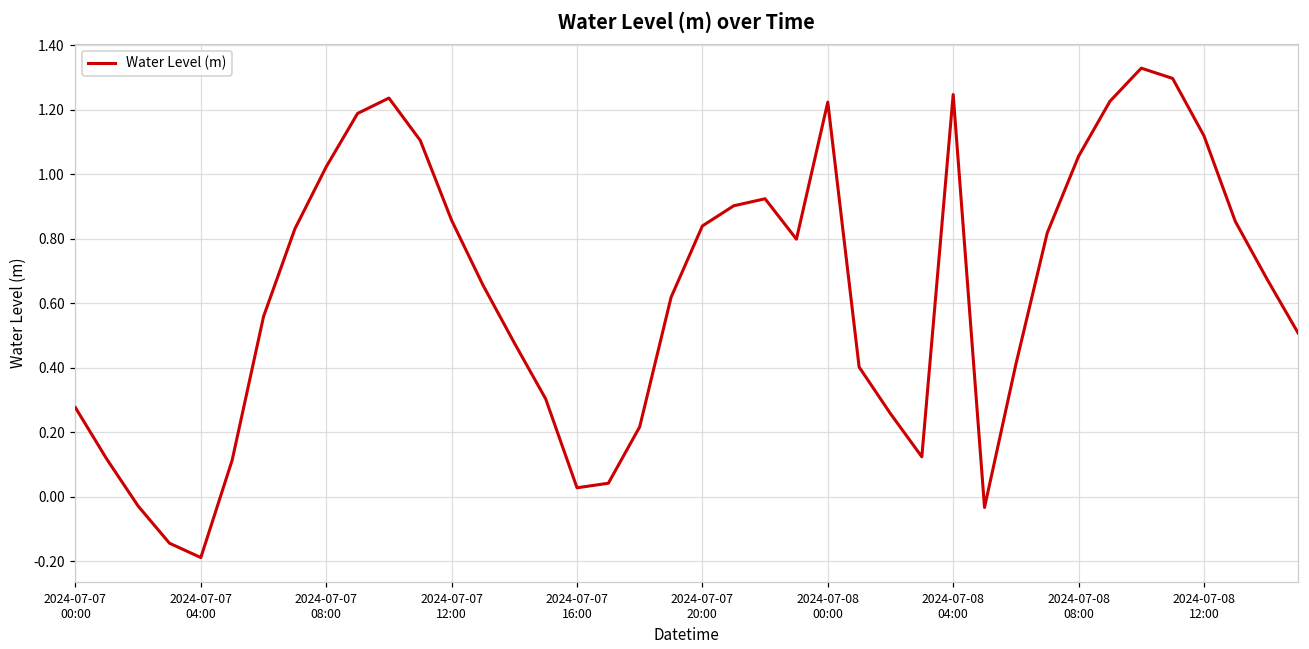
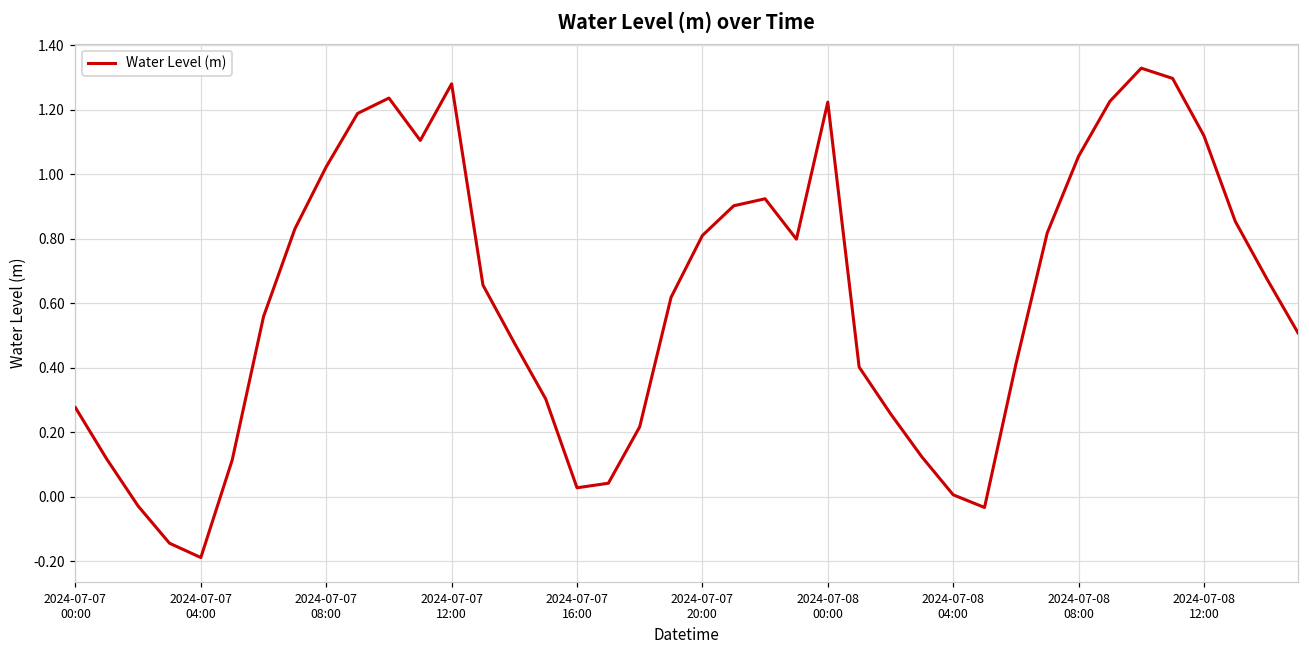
  {
    "2024-07-07 00:00": 0.28,
    "2024-07-07 04:00": -0.19,
    "2024-07-07 08:00": 1.02,
-   "2024-07-07 12:00": 0.86,
+   "2024-07-07 12:00": 1.28,
    "2024-07-07 16:00": 0.03,
-   "2024-07-07 20:00": 0.84,
+   "2024-07-07 20:00": 0.81,
    "2024-07-08 00:00": 1.22,
-   "2024-07-08 04:00": 1.25,
+   "2024-07-08 04:00": 0.01,
    "2024-07-08 08:00": 1.06,
    "2024-07-08 12:00": 1.12
  }
